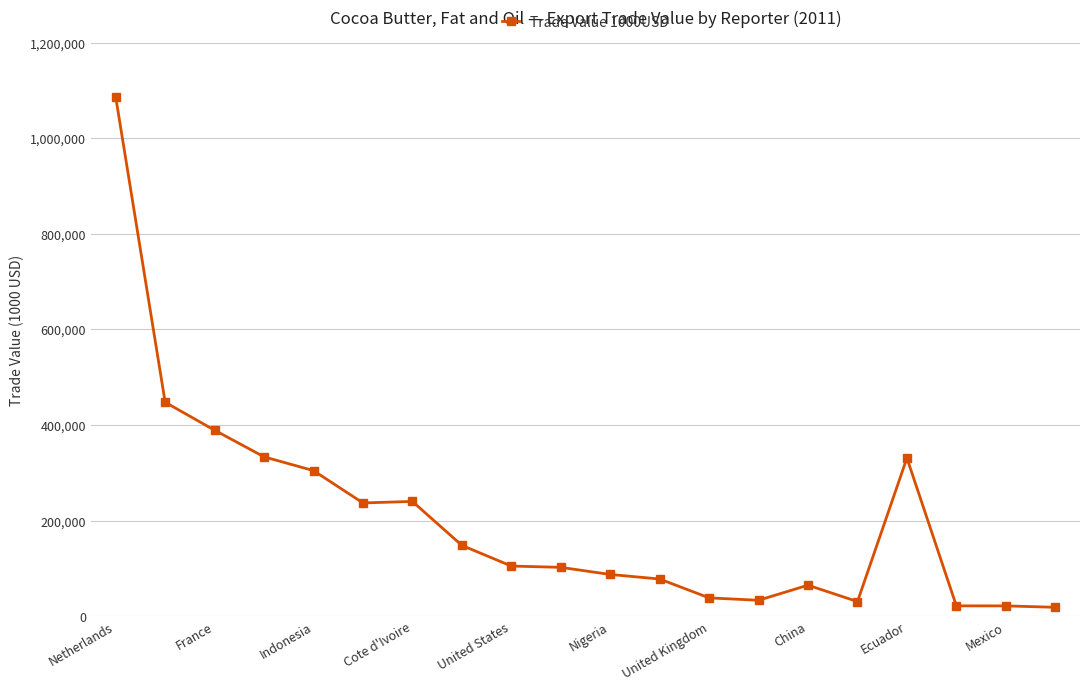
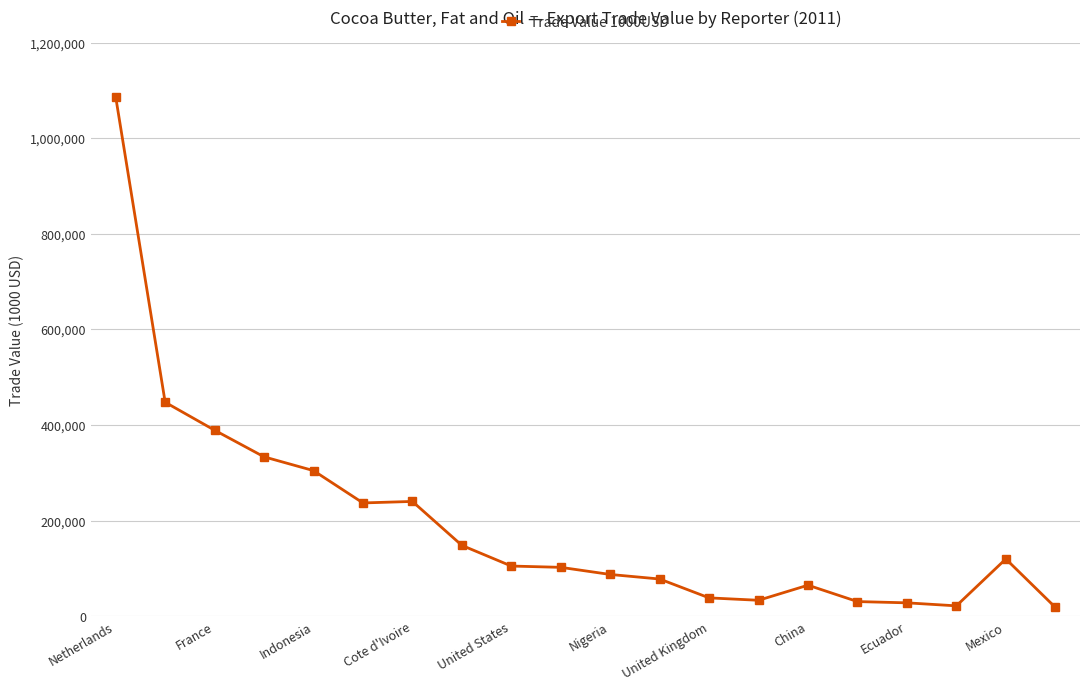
  {
    "Netherlands": "1,090,000",
    "France": "390,000",
    "Indonesia": "300,000",
    "Cote d'Ivoire": "240,000",
    "United States": "100,000",
    "Nigeria": "90,000",
    "United Kingdom": "40,000",
    "China": "60,000",
-   "Ecuador": "330,000",
-   "Mexico": "20,000"
+   "Ecuador": "30,000",
+   "Mexico": "120,000"
  }
